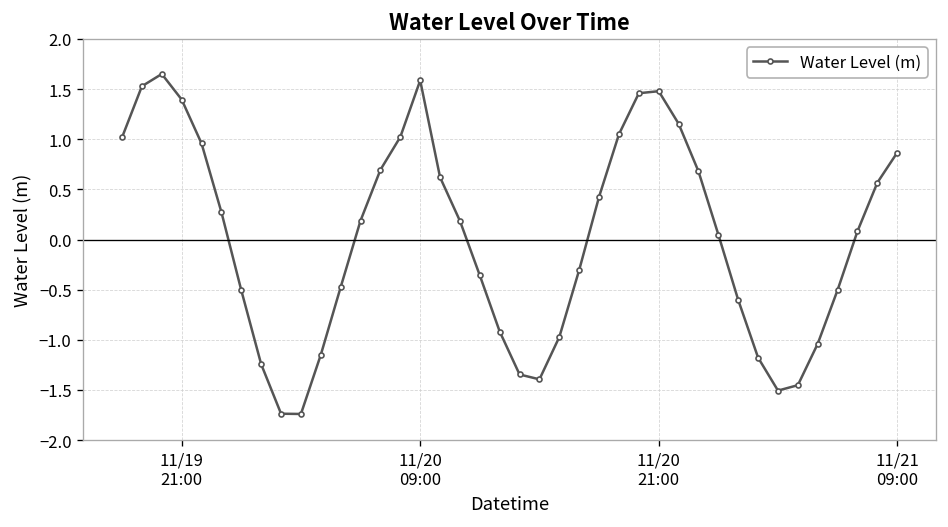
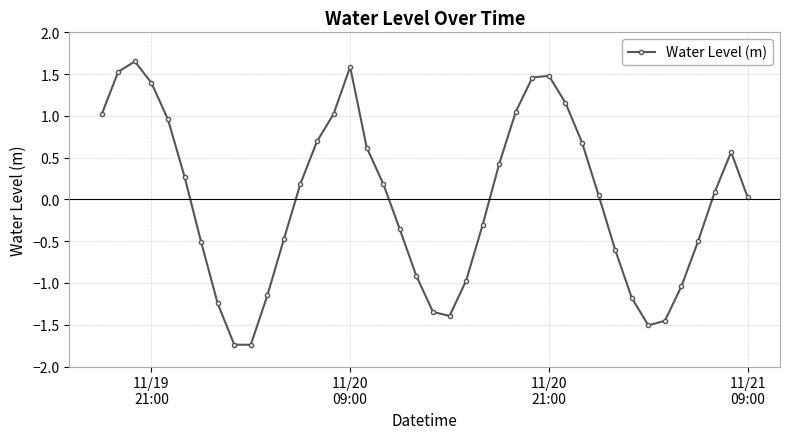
  {
    "11/19 21:00": 1.4,
    "11/20 09:00": 1.6,
    "11/20 21:00": 1.5,
-   "11/21 09:00": 0.9
+   "11/21 09:00": 0.0
  }
